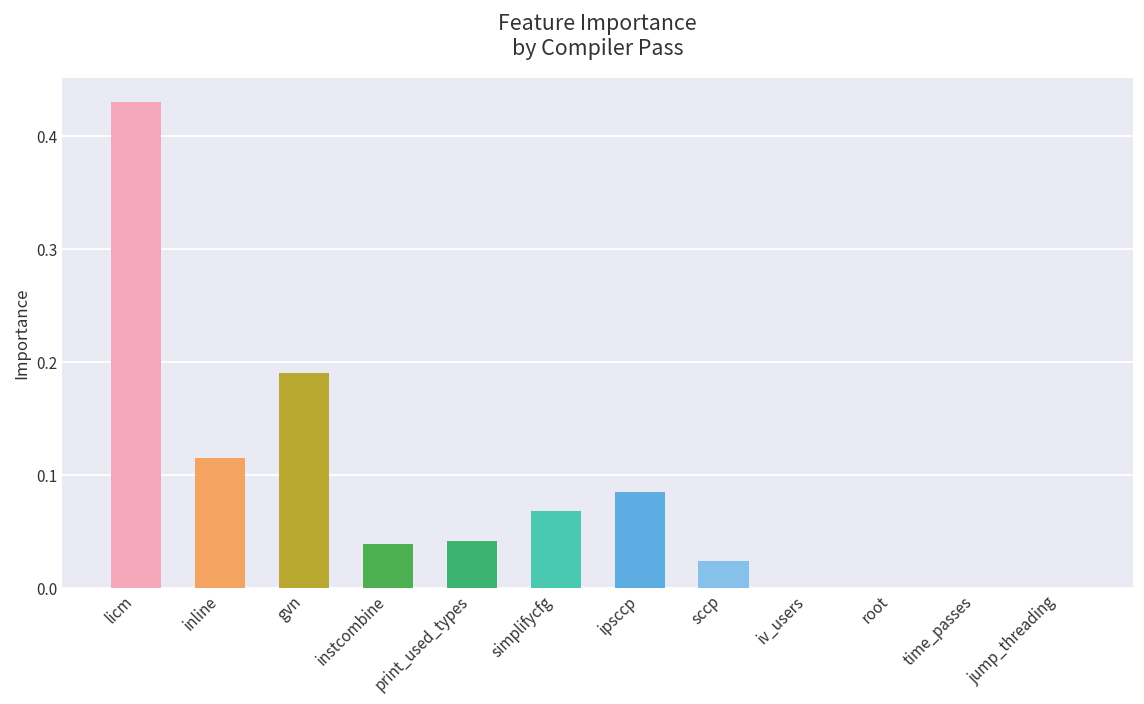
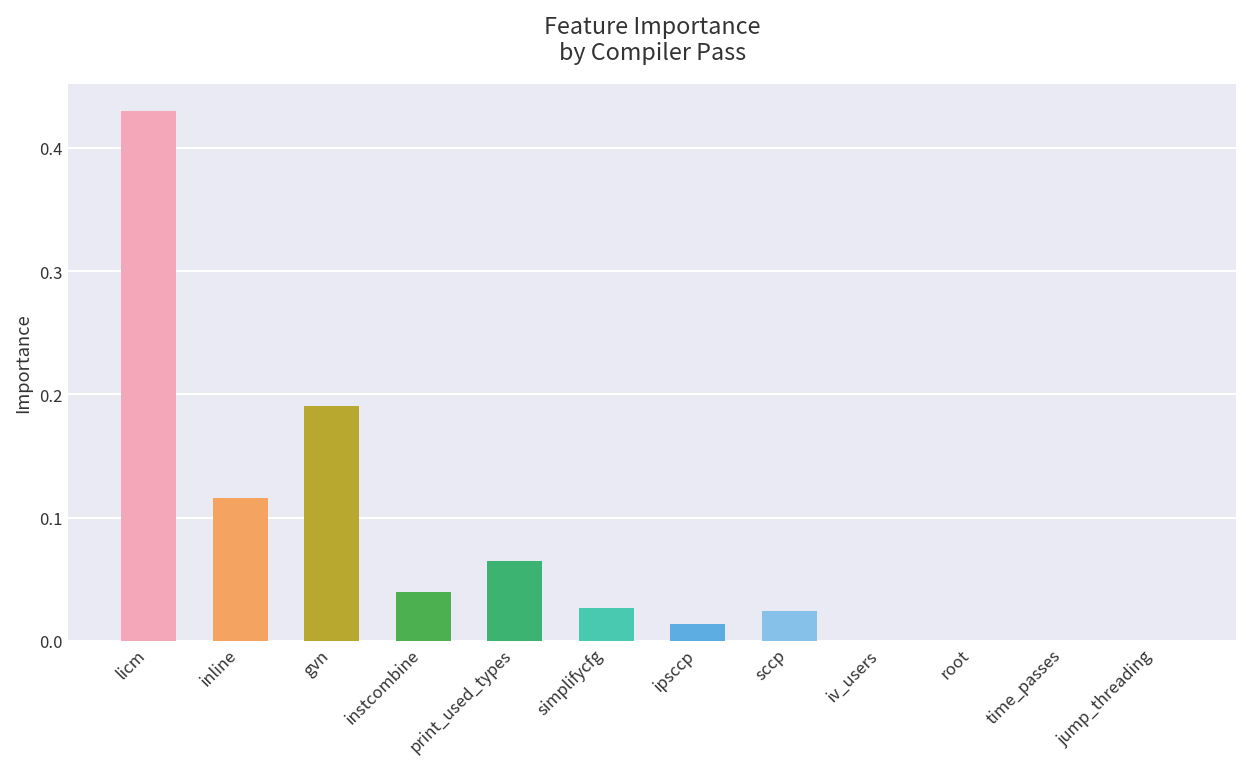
  {
    "licm": 0.430,
    "inline": 0.116,
    "gvn": 0.190,
    "instcombine": 0.040,
-   "print_used_types": 0.042,
-   "simplifycfg": 0.069,
-   "ipsccp": 0.085,
+   "print_used_types": 0.065,
+   "simplifycfg": 0.027,
+   "ipsccp": 0.014,
    "sccp": 0.024,
    "root": 0.000,
    "time_passes": 0.000,
    "jump_threading": 0.000
  }
